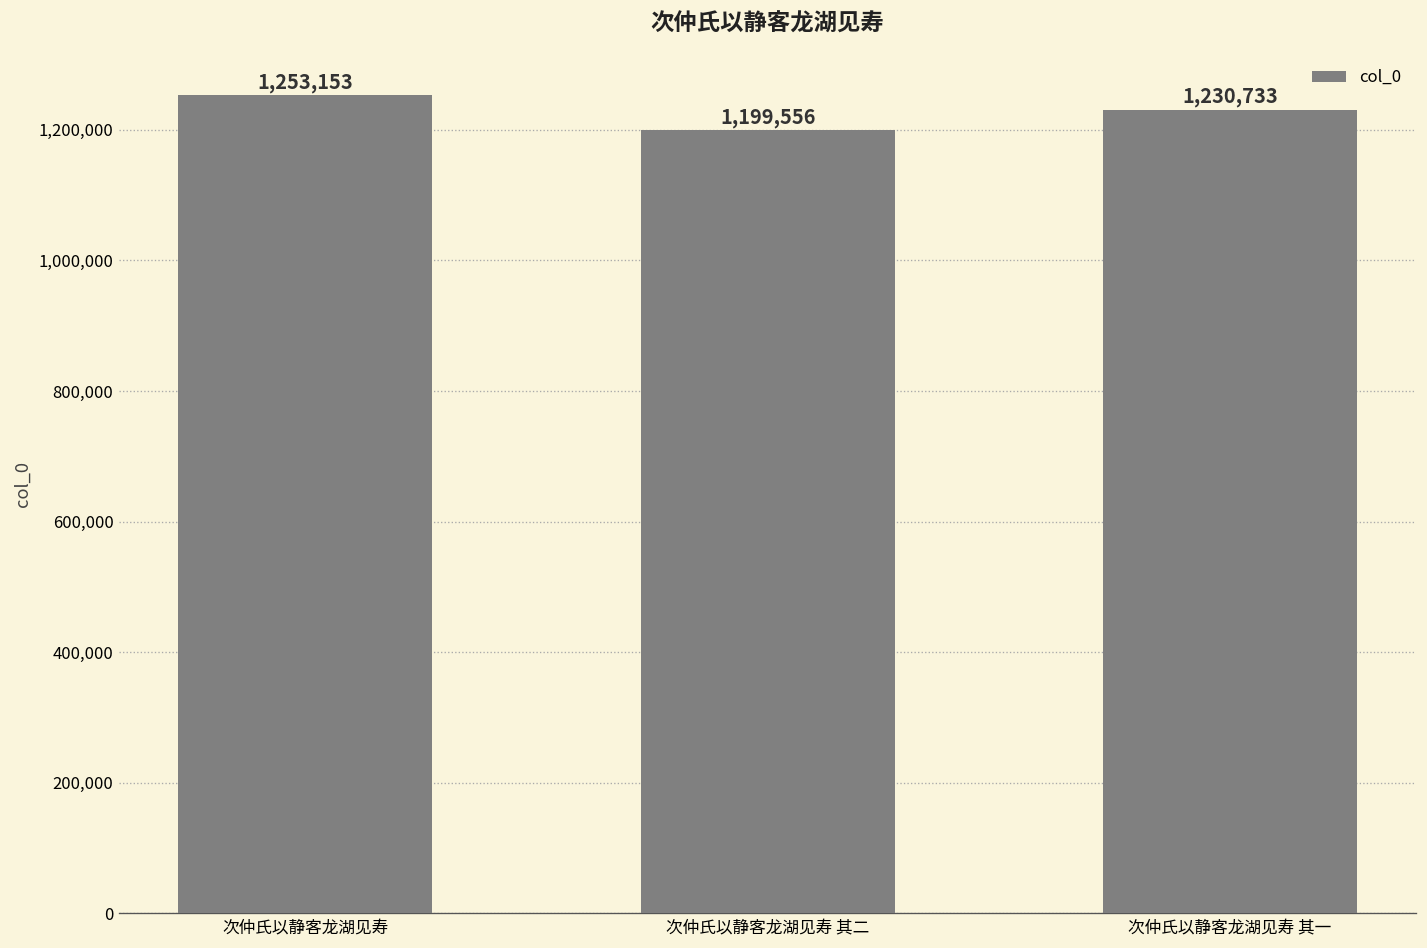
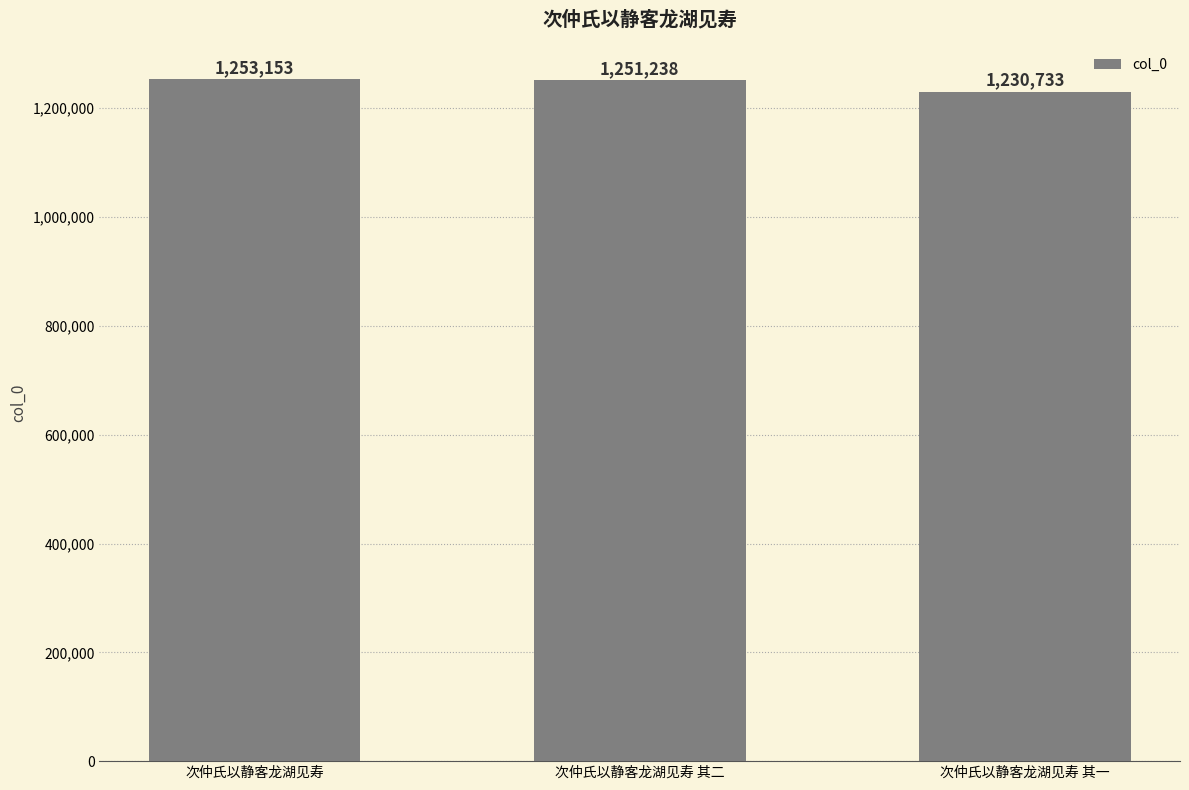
  {
    "次仲氏以静客龙湖见寿": "1,253,153",
-   "次仲氏以静客龙湖见寿 其二": "1,199,556",
+   "次仲氏以静客龙湖见寿 其二": "1,251,238",
    "次仲氏以静客龙湖见寿 其一": "1,230,733"
  }
